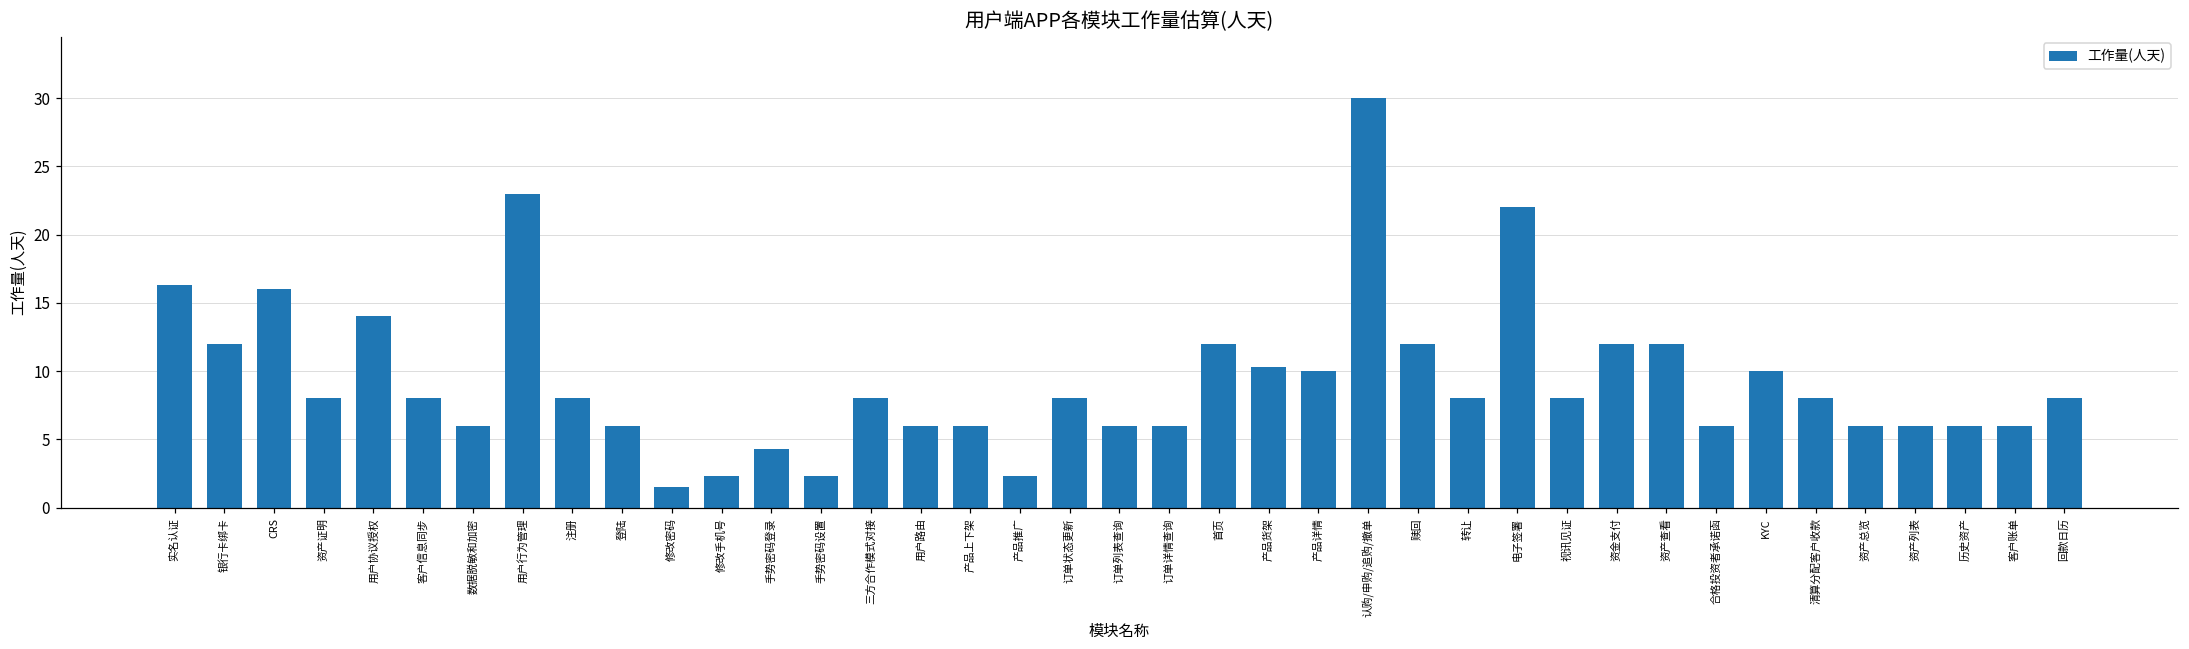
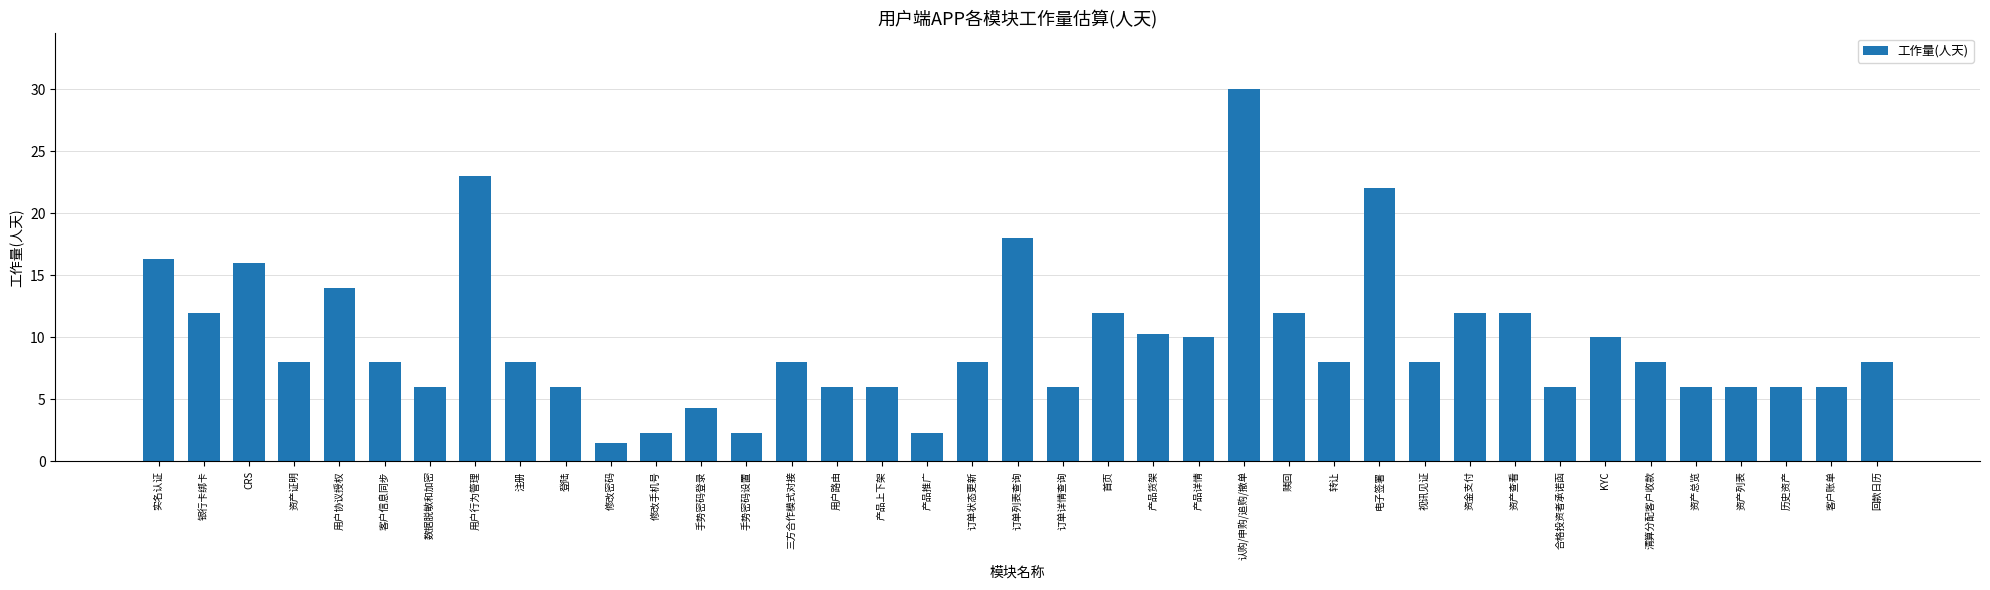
  {
    "实名认证": 16.3,
    "银行卡绑卡": 12,
    "CRS": 16,
    "资产证明": 8,
    "用户协议授权": 14,
    "客户信息同步": 8,
    "数据脱敏和加密": 6,
    "用户行为管理": 23,
    "注册": 8,
    "登陆": 6,
    "修改密码": 1.5,
    "修改手机号": 2.3,
    "手势密码登录": 4.3,
    "手势密码设置": 2.3,
    "三方合作模式对接": 8,
    "用户路由": 6,
    "产品上下架": 6,
    "产品推广": 2.3,
    "订单状态更新": 8,
-   "订单列表查询": 6,
+   "订单列表查询": 18,
    "订单详情查询": 6,
    "首页": 12,
    "产品货架": 10.3,
    "产品详情": 10,
    "认购/申购/追购/撤单": 30,
    "赎回": 12,
    "转让": 8,
    "电子签署": 22,
    "视讯见证": 8,
    "资金支付": 12,
    "资产查看": 12,
    "合格投资者承诺函": 6,
    "KYC": 10,
    "清算分配客户收款": 8,
    "资产总览": 6,
    "资产列表": 6,
    "历史资产": 6,
    "客户账单": 6,
    "回款日历": 8
  }
